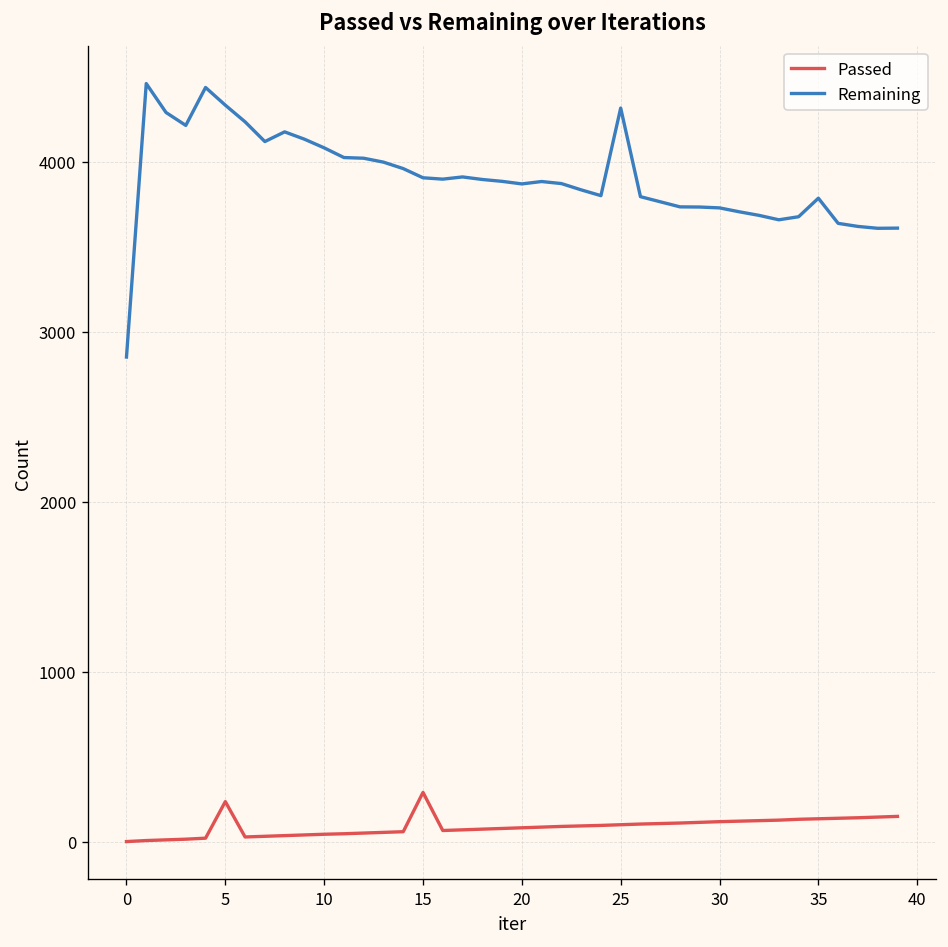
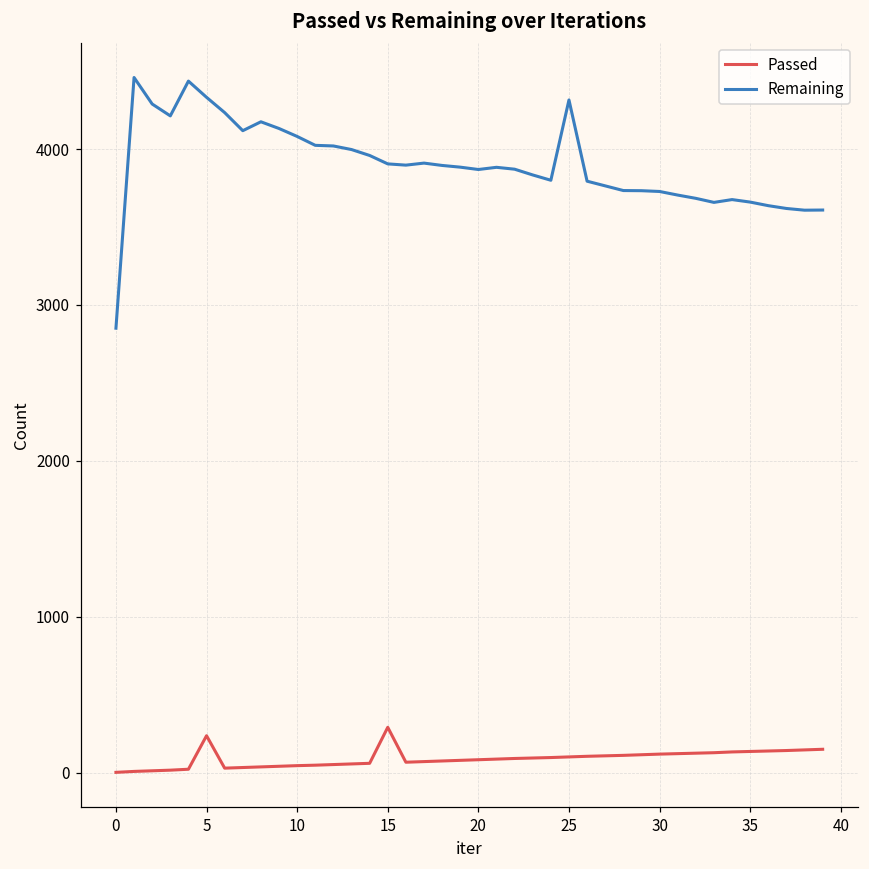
  {
    "Passed": {
      "0": 0,
      "5": 240,
      "10": 50,
      "15": 290,
      "20": 80,
      "25": 100,
      "30": 120,
      "35": 140
    },
    "Remaining": {
      "0": 2850,
      "5": 4330,
      "10": 4080,
      "15": 3910,
      "20": 3870,
      "25": 4320,
      "30": 3730,
-     "35": 3790
+     "35": 3660
    }
  }
